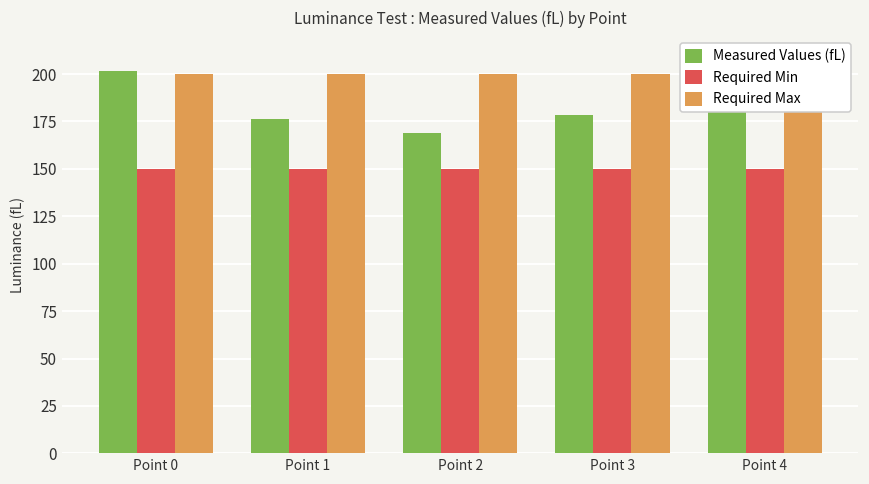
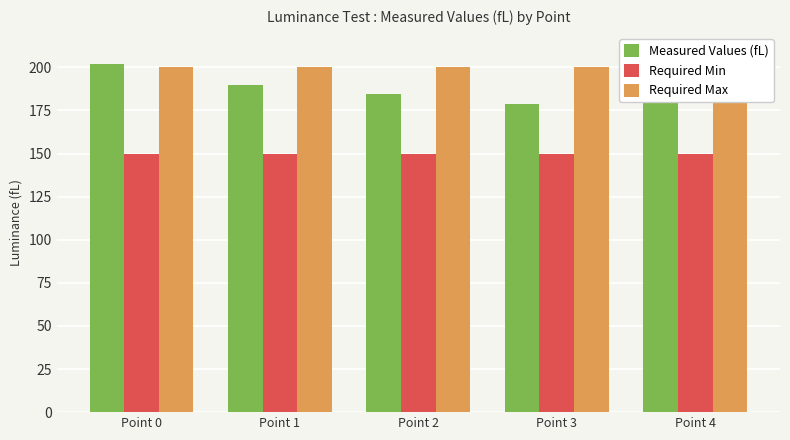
  {
    "Measured Values (fL)": {
      "Point 0": 202,
-     "Point 1": 176,
-     "Point 2": 169,
+     "Point 1": 189,
+     "Point 2": 185,
      "Point 3": 179
    },
    "Required Min": {
      "Point 0": 150,
      "Point 1": 150,
      "Point 2": 150,
      "Point 3": 150,
      "Point 4": 150
    },
    "Required Max": {
      "Point 0": 200,
      "Point 1": 200,
      "Point 2": 200,
      "Point 3": 200
    }
  }
